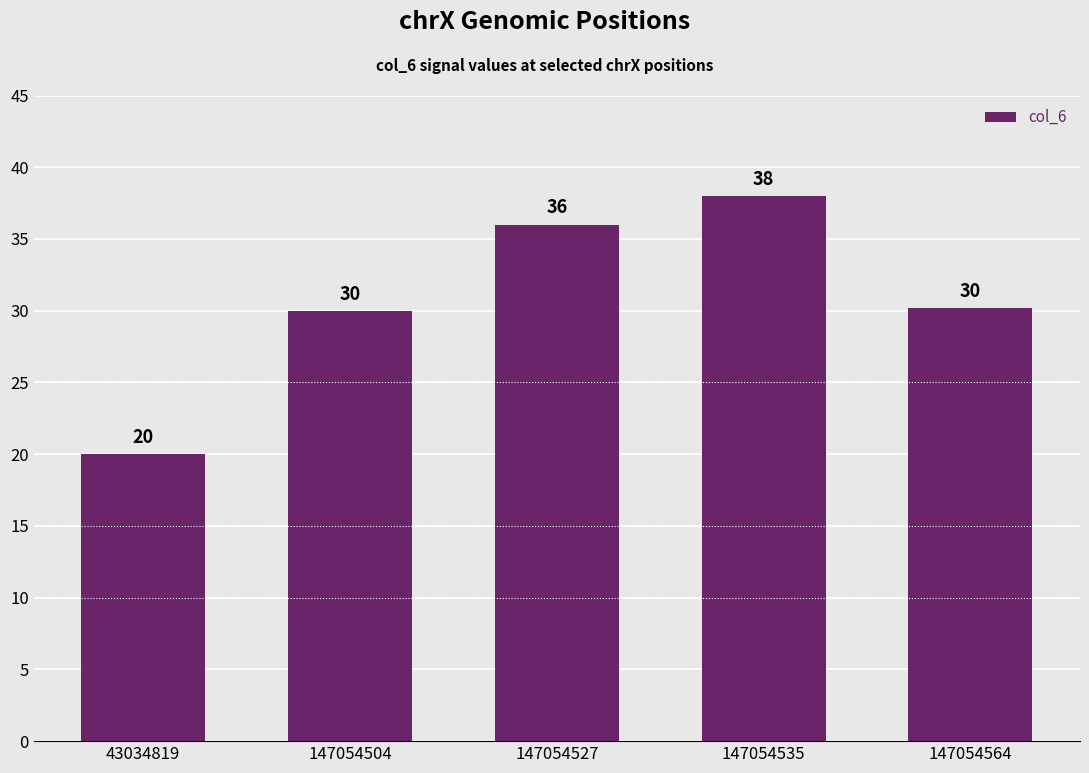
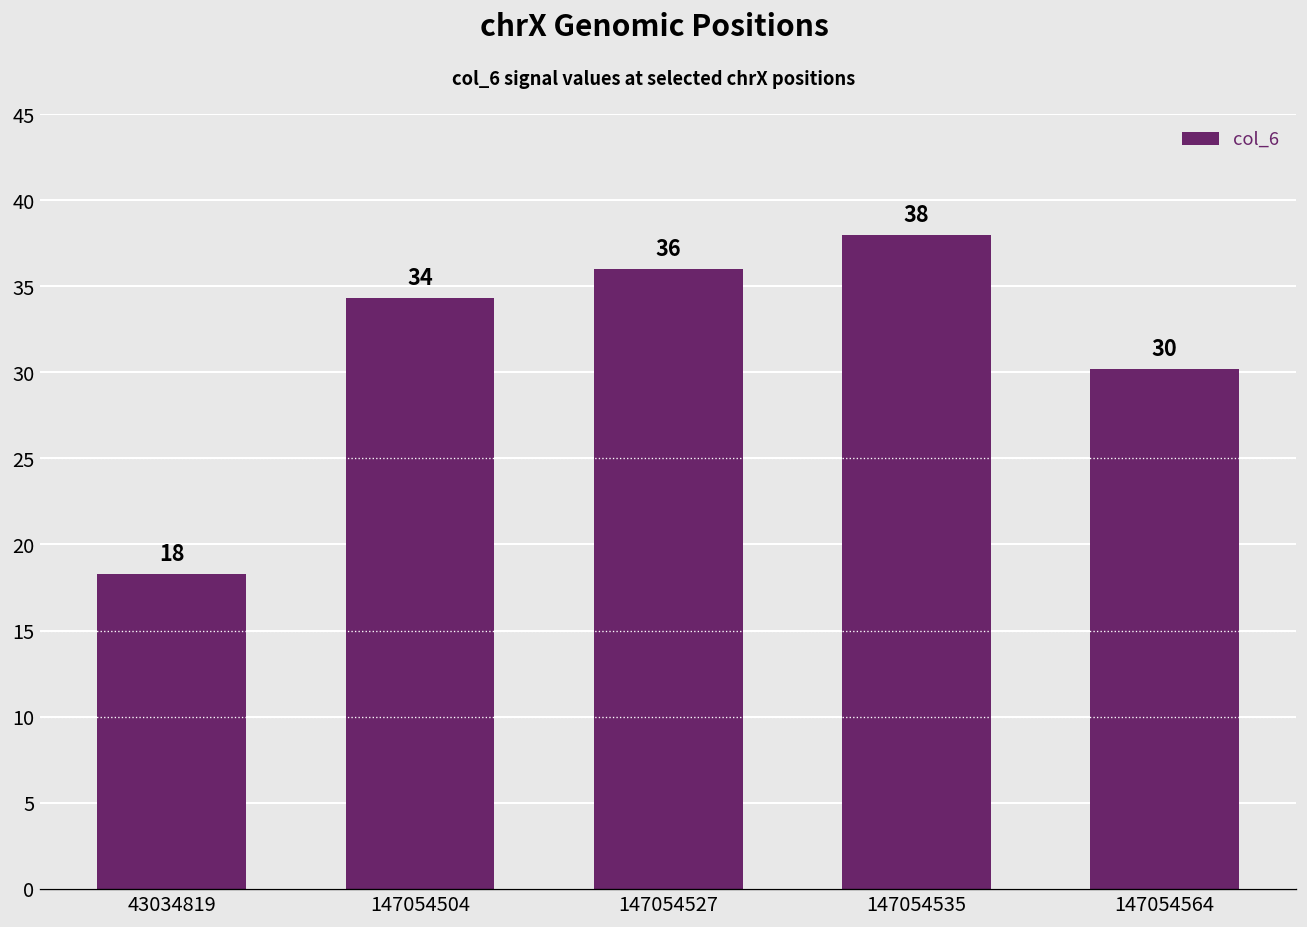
  {
-   "43034819": 20,
-   "147054504": 30,
+   "43034819": 18,
+   "147054504": 34,
    "147054527": 36,
    "147054535": 38,
    "147054564": 30
  }
